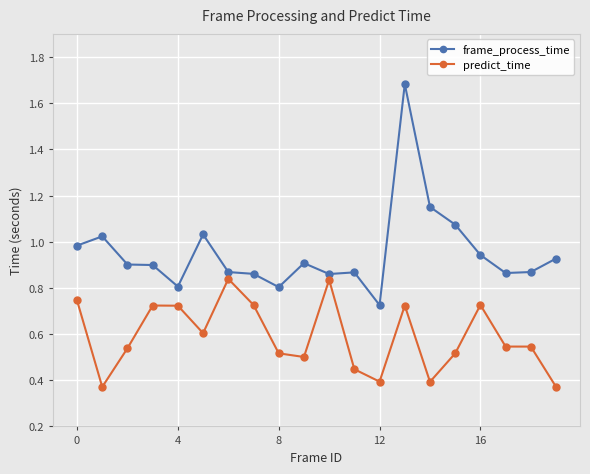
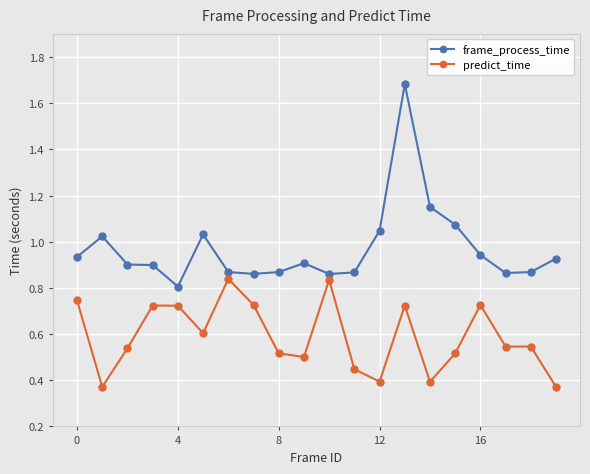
  {
    "frame_process_time": {
-     "0": 0.98,
+     "0": 0.93,
      "4": 0.81,
-     "8": 0.80,
-     "12": 0.73,
+     "8": 0.87,
+     "12": 1.05,
      "16": 0.94
    },
    "predict_time": {
      "0": 0.75,
      "4": 0.72,
      "8": 0.52,
      "12": 0.39,
      "16": 0.73
    }
  }
